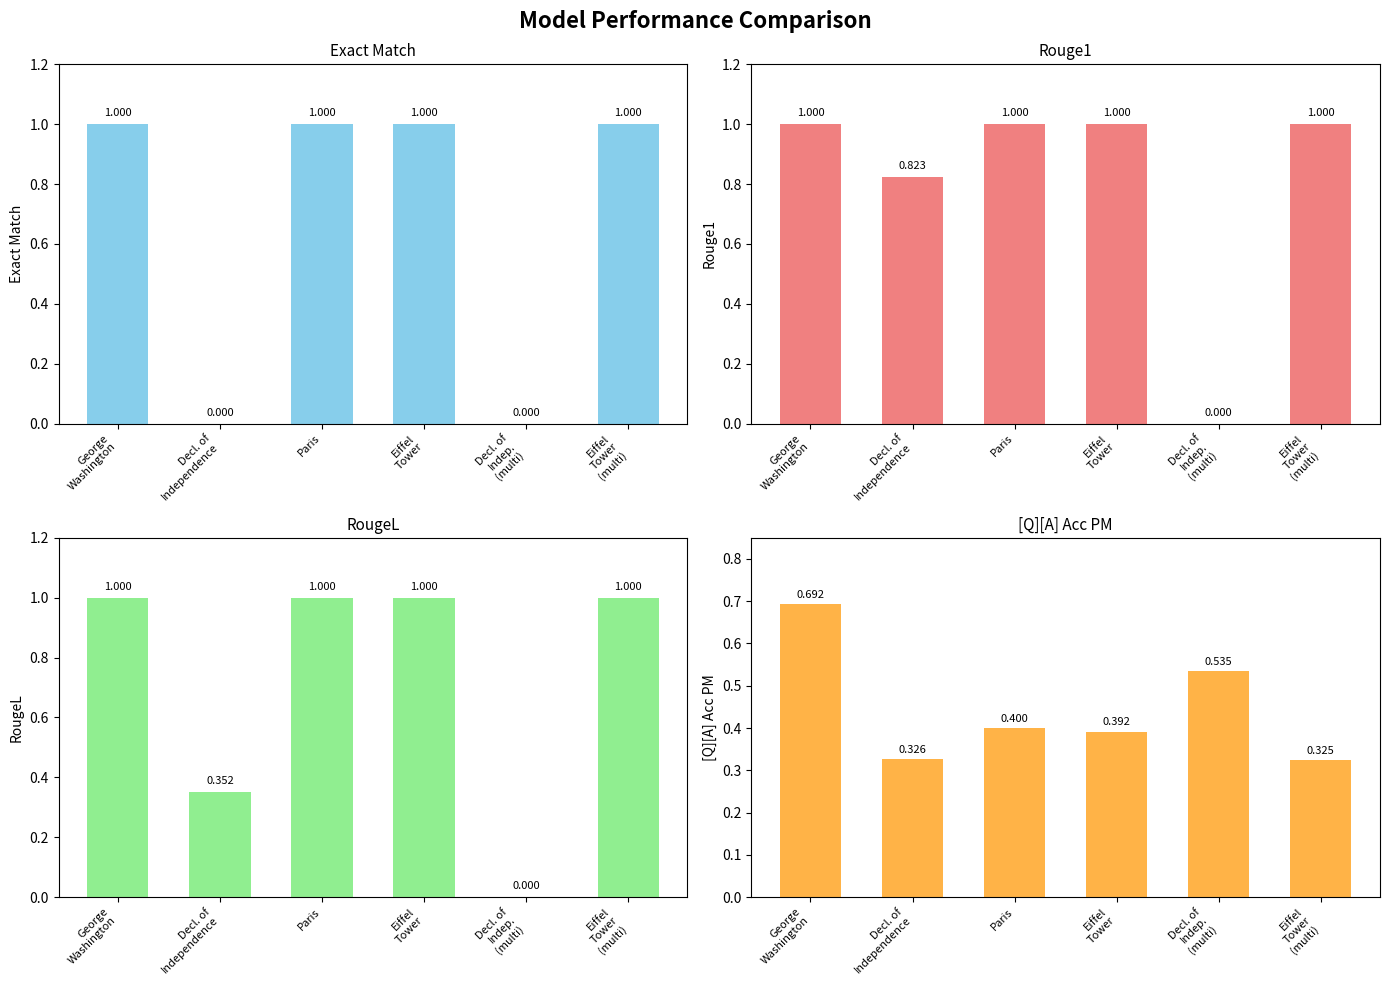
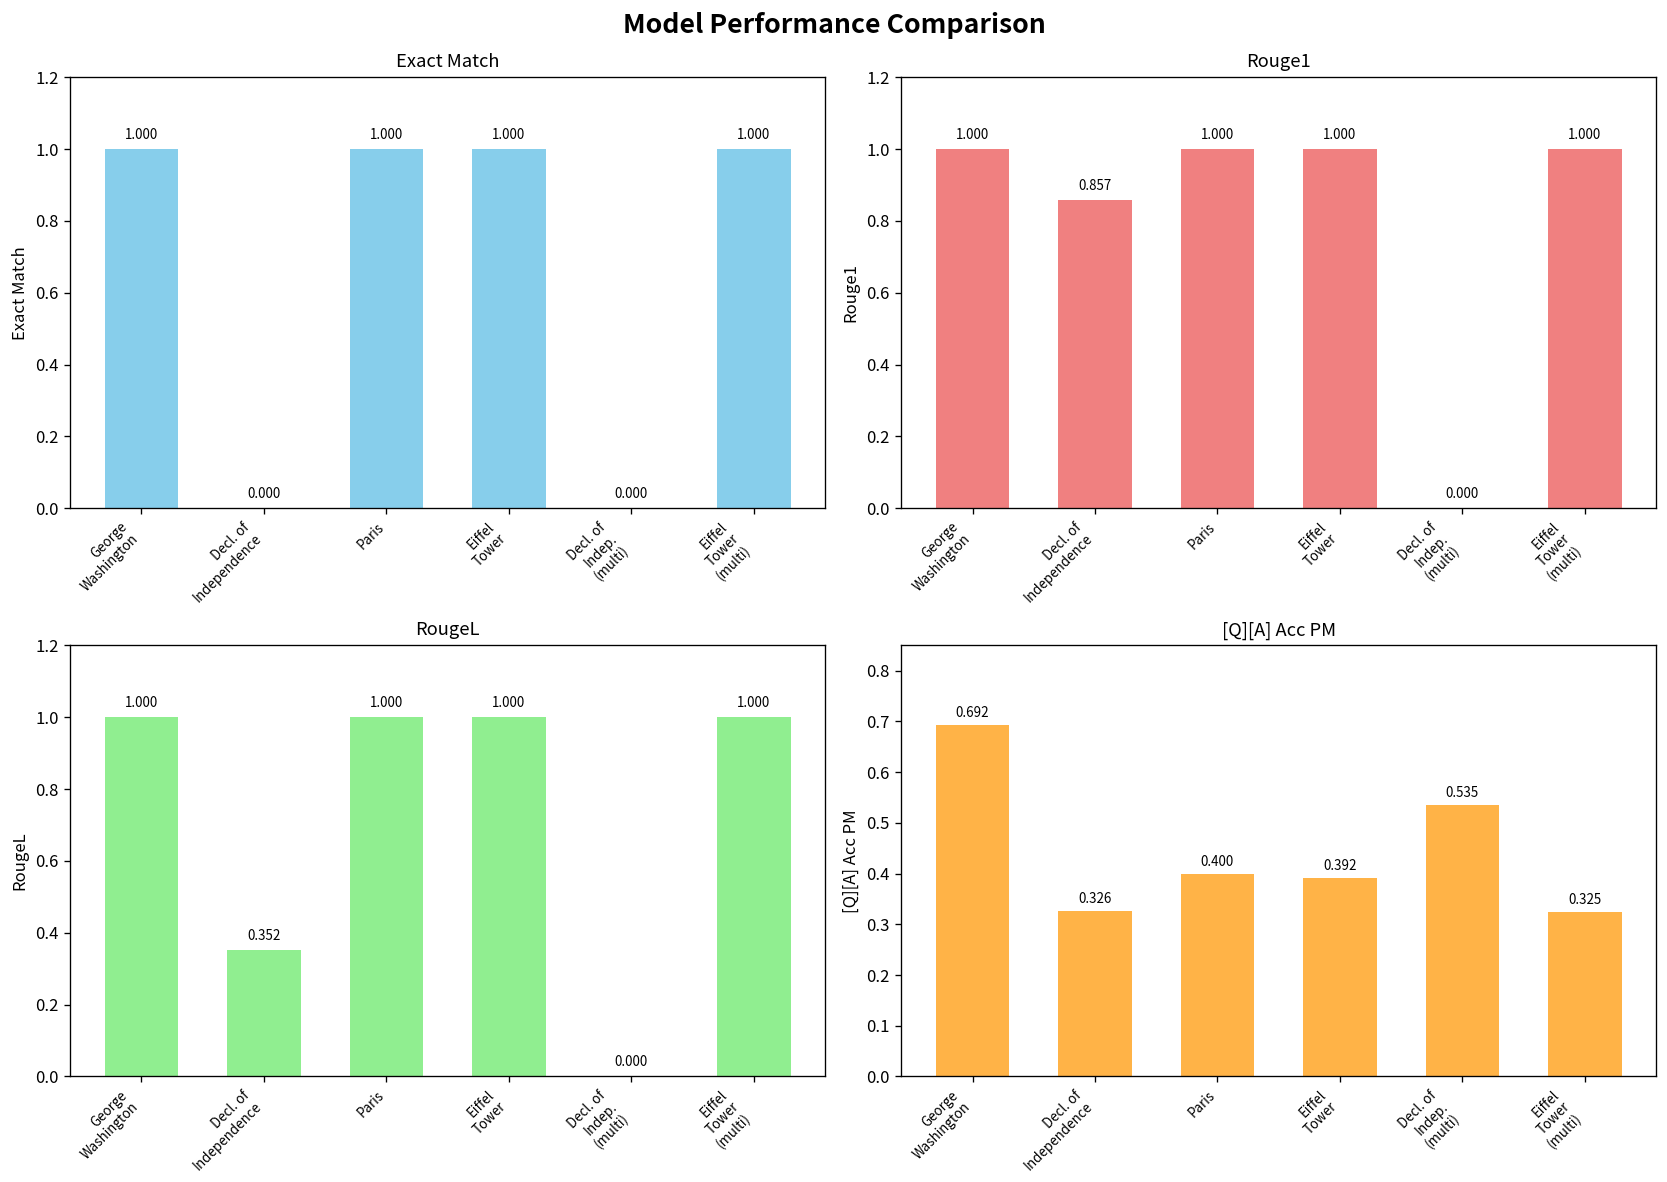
  {
    "Exact Match": {
      "George Washington": 1.000,
      "Decl. of Independence": 0.000,
      "Paris": 1.000,
      "Eiffel Tower": 1.000,
      "Decl. of Indep. (multi)": 0.000,
      "Eiffel Tower (multi)": 1.000
    },
    "Rouge1": {
      "George Washington": 1.000,
-     "Decl. of Independence": 0.823,
+     "Decl. of Independence": 0.857,
      "Paris": 1.000,
      "Eiffel Tower": 1.000,
      "Decl. of Indep. (multi)": 0.000,
      "Eiffel Tower (multi)": 1.000
    },
    "RougeL": {
      "George Washington": 1.000,
      "Decl. of Independence": 0.352,
      "Paris": 1.000,
      "Eiffel Tower": 1.000,
      "Decl. of Indep. (multi)": 0.000,
      "Eiffel Tower (multi)": 1.000
    },
    "[Q][A] Acc PM": {
      "George Washington": 0.692,
      "Decl. of Independence": 0.326,
      "Paris": 0.400,
      "Eiffel Tower": 0.392,
      "Decl. of Indep. (multi)": 0.535,
      "Eiffel Tower (multi)": 0.325
    }
  }
